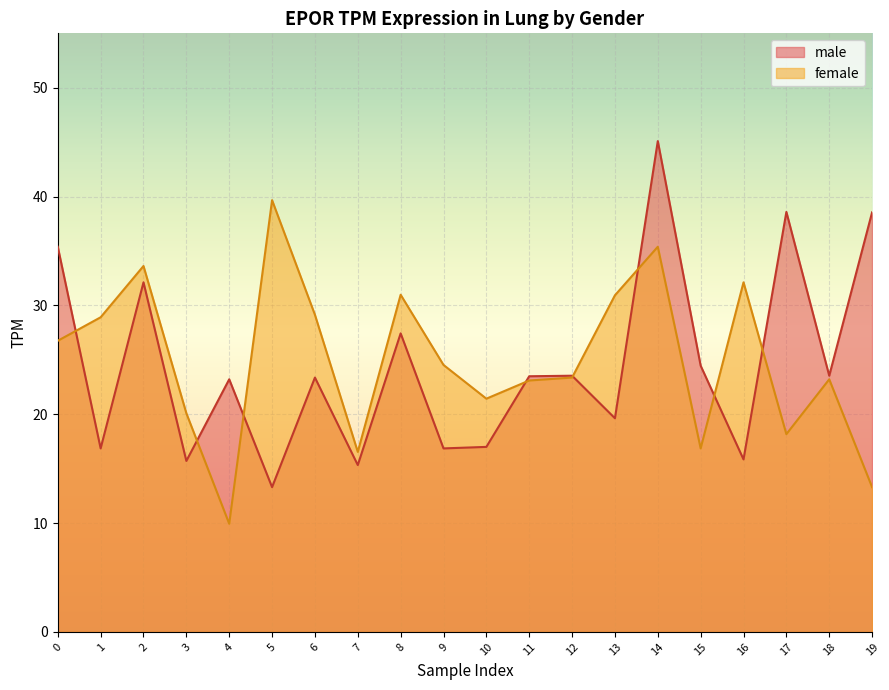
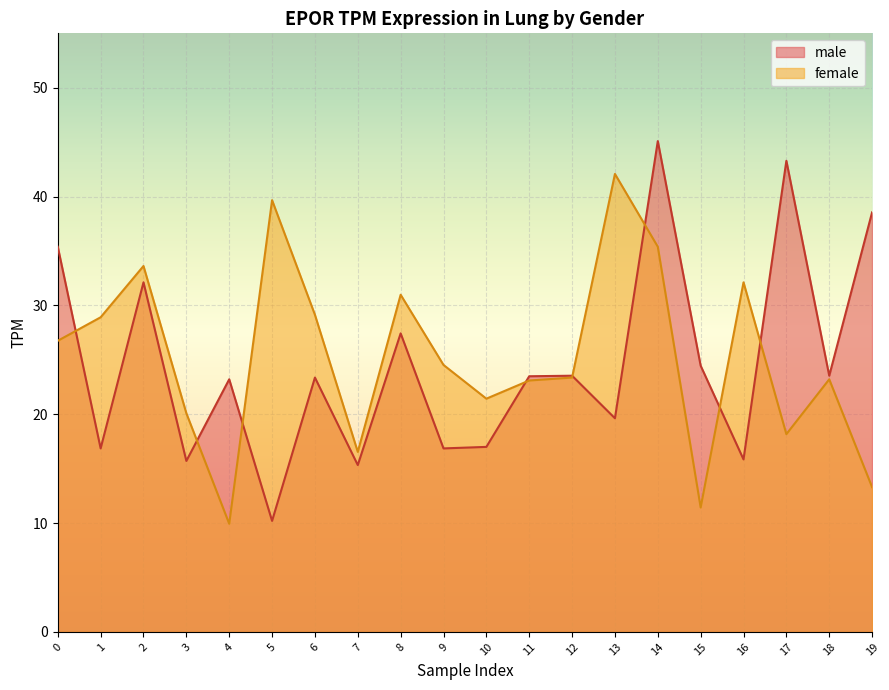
  {
    "male": {
      "0": 35.4,
      "1": 16.9,
      "2": 32.1,
      "3": 15.7,
      "4": 23.2,
-     "5": 13.3,
+     "5": 10.2,
      "6": 23.4,
      "7": 15.3,
      "8": 27.4,
      "9": 16.9,
      "10": 17.0,
      "11": 23.5,
      "13": 19.6,
      "14": 45.1,
      "15": 24.5,
      "16": 15.9,
-     "17": 38.6,
+     "17": 43.3,
      "18": 23.5,
      "19": 38.6
    },
    "female": {
      "0": 26.8,
      "1": 28.9,
      "2": 33.6,
      "3": 20.1,
      "4": 9.9,
      "5": 39.7,
      "6": 29.1,
      "7": 16.5,
      "8": 31.0,
      "9": 24.5,
      "10": 21.4,
      "11": 23.1,
-     "13": 30.9,
+     "13": 42.1,
      "14": 35.4,
-     "15": 16.9,
+     "15": 11.4,
      "16": 32.1,
      "17": 18.2,
      "18": 23.2,
      "19": 13.3
    }
  }
